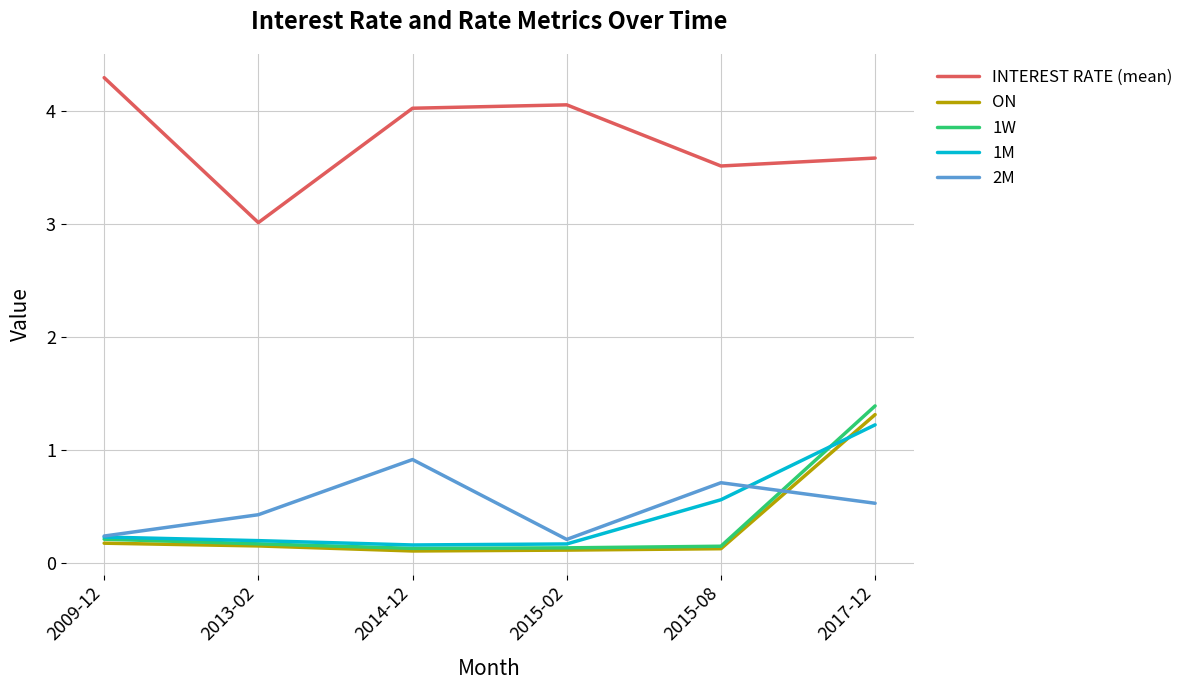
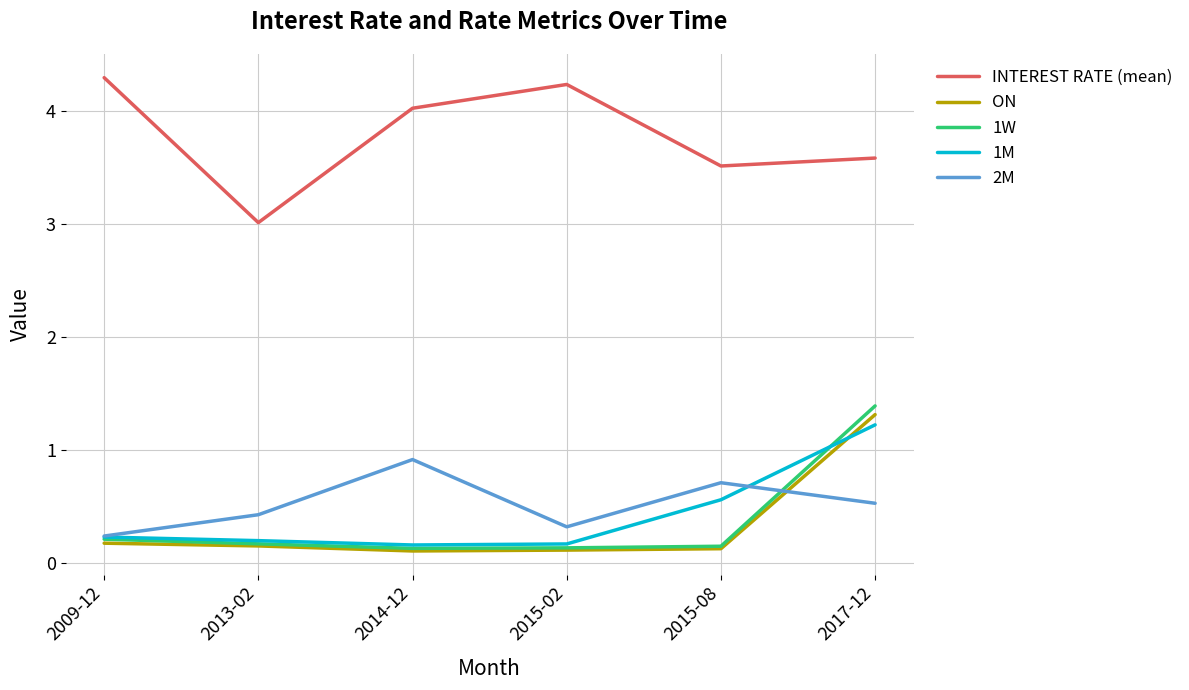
  {
    "INTEREST RATE (mean)": {
      "2009-12": 4.29,
      "2013-02": 3.01,
      "2014-12": 4.02,
-     "2015-02": 4.05,
+     "2015-02": 4.23,
      "2015-08": 3.51,
      "2017-12": 3.58
    },
    "ON": {
      "2009-12": 0.18,
      "2014-12": 0.11,
      "2017-12": 1.31
    },
    "1W": {
      "2014-12": 0.13,
      "2017-12": 1.39
    },
    "1M": {
      "2013-02": 0.20,
      "2014-12": 0.16,
      "2015-02": 0.17,
      "2015-08": 0.56,
      "2017-12": 1.22
    },
    "2M": {
      "2013-02": 0.43,
      "2014-12": 0.92,
-     "2015-02": 0.21,
+     "2015-02": 0.32,
      "2015-08": 0.71,
      "2017-12": 0.53
    }
  }
